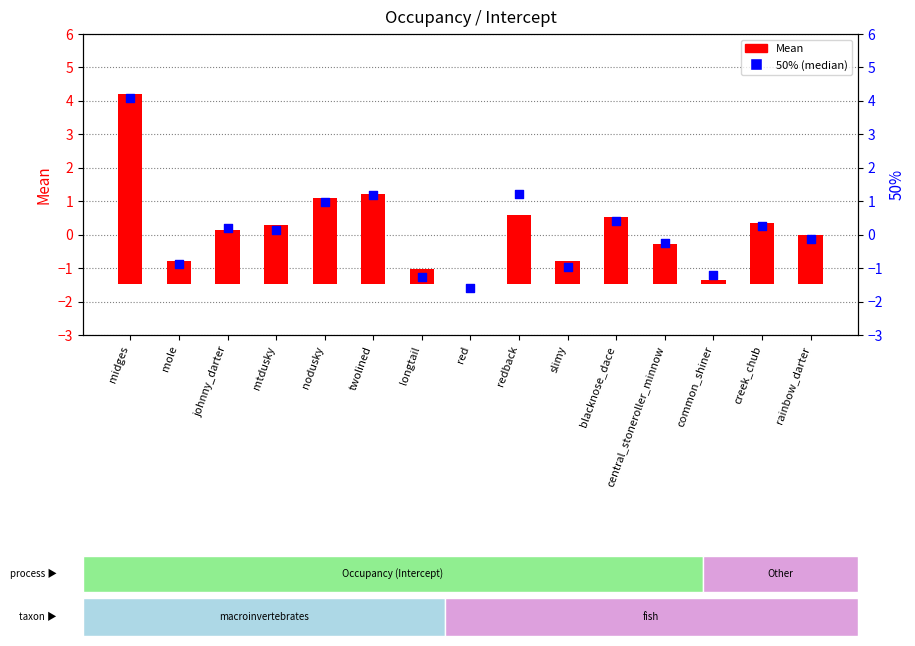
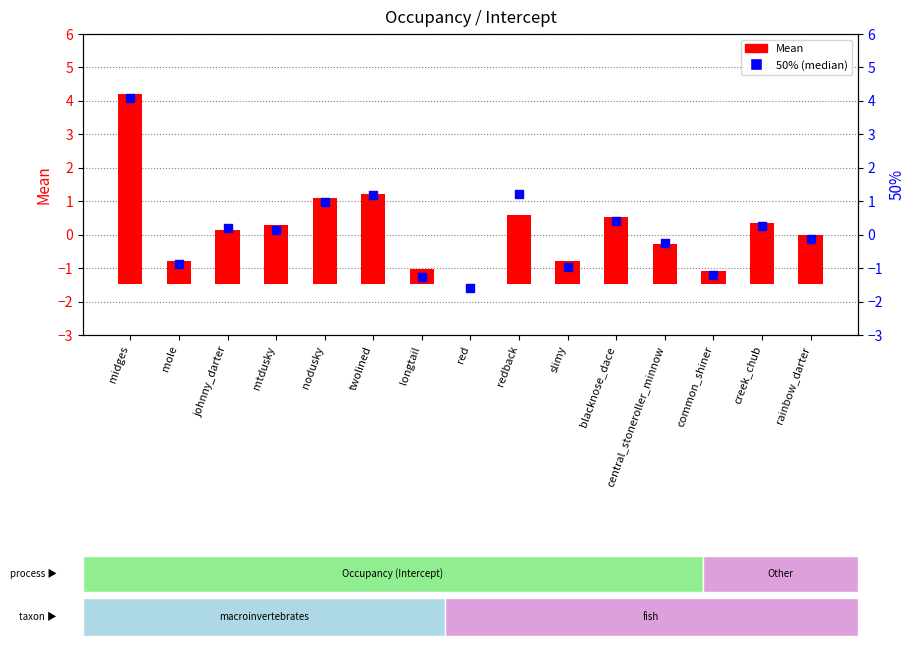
  {
    "Mean": {
      "midges": 4.2,
      "mole": -0.8,
      "johnny_darter": 0.1,
      "mtdusky": 0.3,
      "nodusky": 1.1,
      "twolined": 1.2,
      "longtail": -1.0,
      "redback": 0.6,
      "slimy": -0.8,
      "blacknose_dace": 0.5,
      "central_stoneroller_minnow": -0.3,
-     "common_shiner": -1.3,
+     "common_shiner": -1.1,
      "creek_chub": 0.3,
      "rainbow_darter": 0.0
    }
  }
